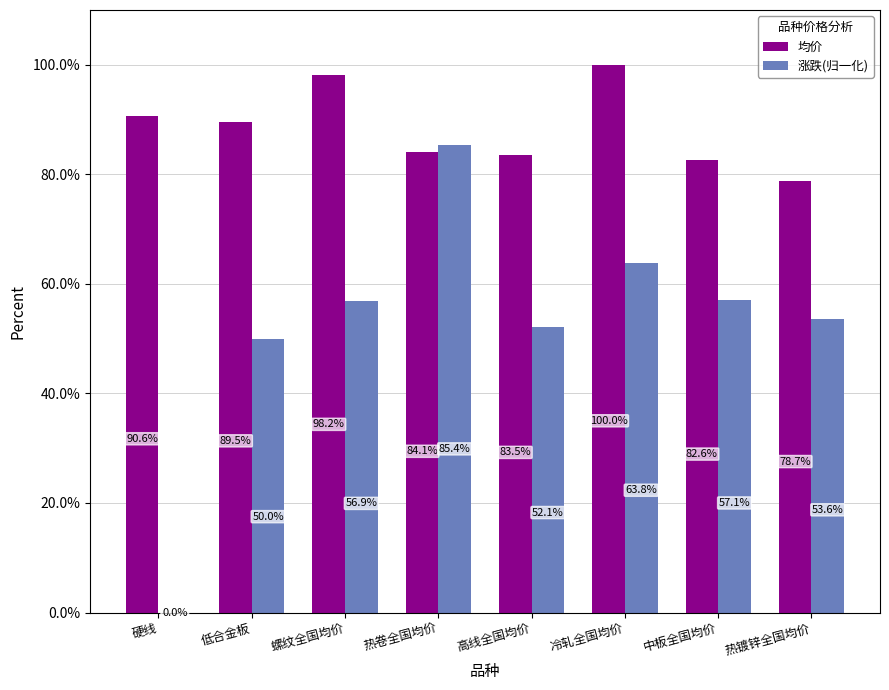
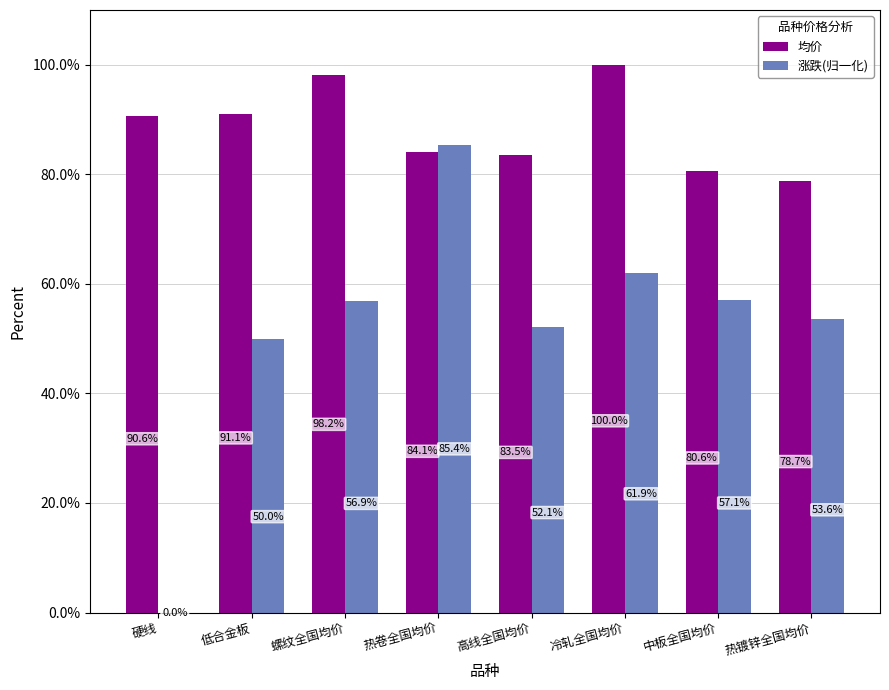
  {
    "均价": {
-     "低合金板": "89.5%",
-     "中板全国均价": "82.6%"
+     "低合金板": "91.1%",
+     "中板全国均价": "80.6%"
    },
    "涨跌(归一化)": {
-     "冷轧全国均价": "63.8%"
+     "冷轧全国均价": "61.9%"
    }
  }
